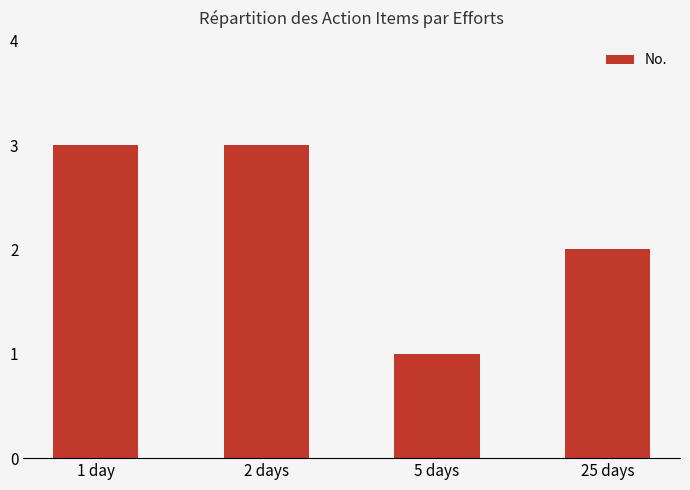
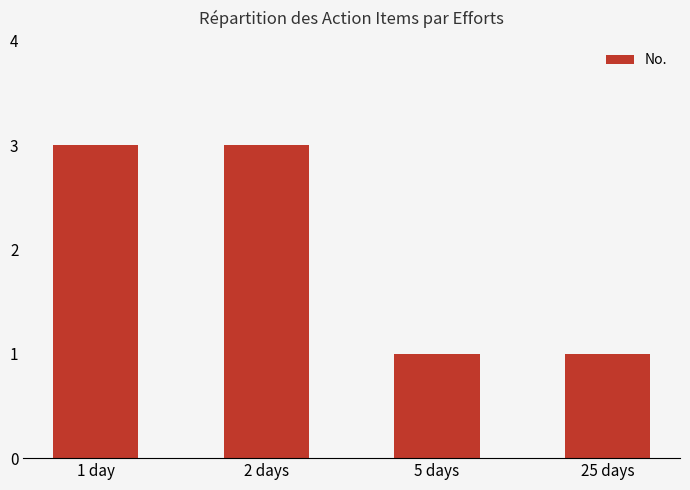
  {
    "1 day": 3,
    "2 days": 3,
    "5 days": 1,
-   "25 days": 2
+   "25 days": 1
  }
